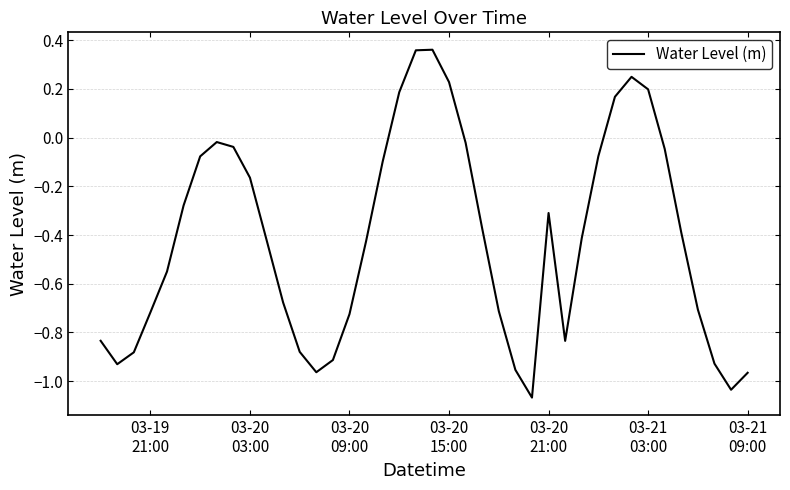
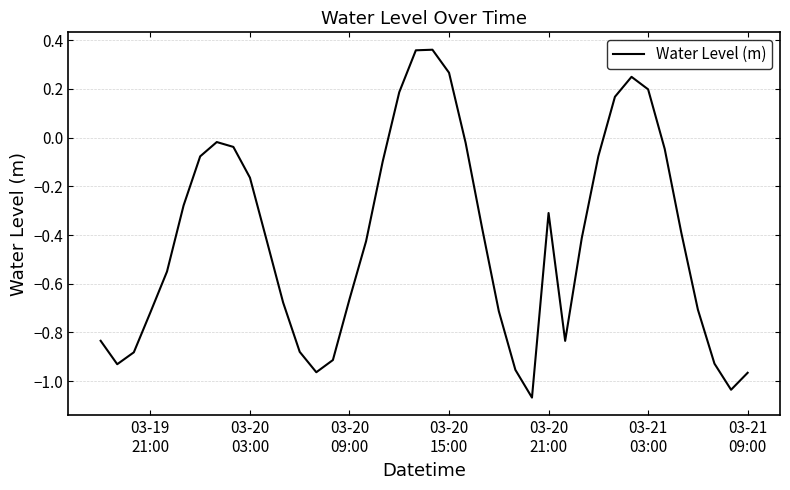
  {
    "03-19 21:00": -0.72,
    "03-20 03:00": -0.16,
-   "03-20 09:00": -0.72,
-   "03-20 15:00": 0.23,
+   "03-20 09:00": -0.66,
+   "03-20 15:00": 0.27,
    "03-20 21:00": -0.31,
    "03-21 03:00": 0.20,
    "03-21 09:00": -0.97
  }
